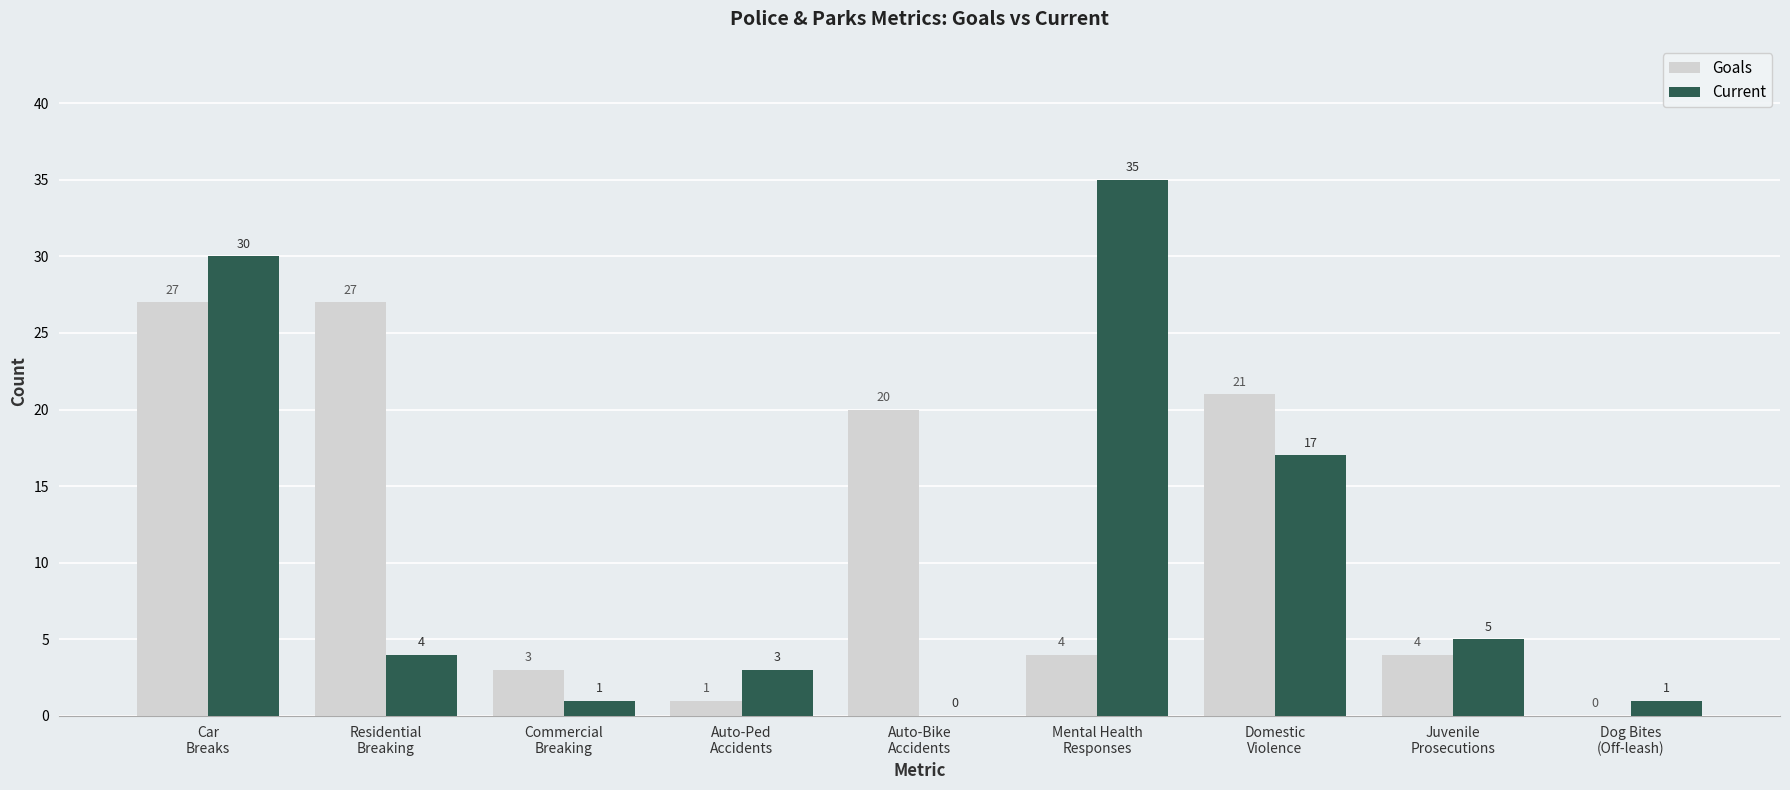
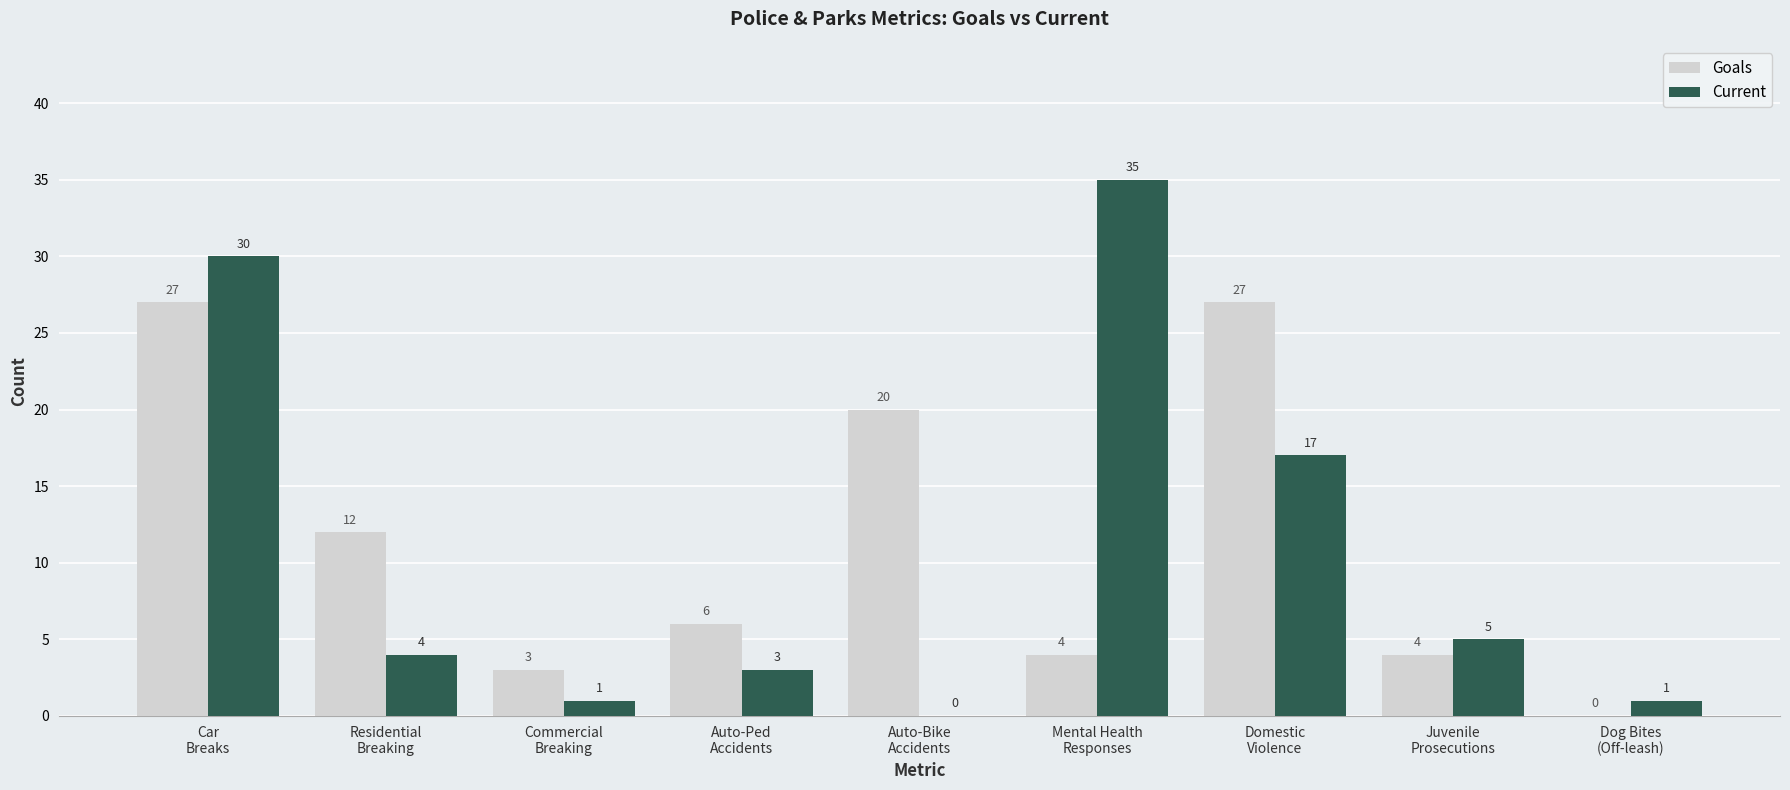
  {
    "Goals": {
      "Car Breaks": 27,
-     "Residential Breaking": 27,
+     "Residential Breaking": 12,
      "Commercial Breaking": 3,
-     "Auto-Ped Accidents": 1,
+     "Auto-Ped Accidents": 6,
      "Auto-Bike Accidents": 20,
      "Mental Health Responses": 4,
-     "Domestic Violence": 21,
+     "Domestic Violence": 27,
      "Juvenile Prosecutions": 4,
      "Dog Bites (Off-leash)": 0
    },
    "Current": {
      "Car Breaks": 30,
      "Residential Breaking": 4,
      "Commercial Breaking": 1,
      "Auto-Ped Accidents": 3,
      "Auto-Bike Accidents": 0,
      "Mental Health Responses": 35,
      "Domestic Violence": 17,
      "Juvenile Prosecutions": 5,
      "Dog Bites (Off-leash)": 1
    }
  }
